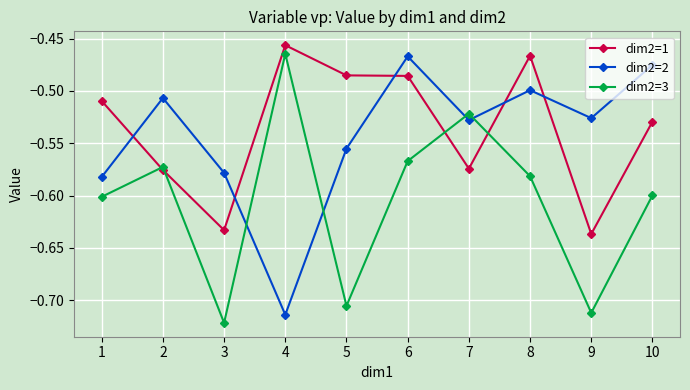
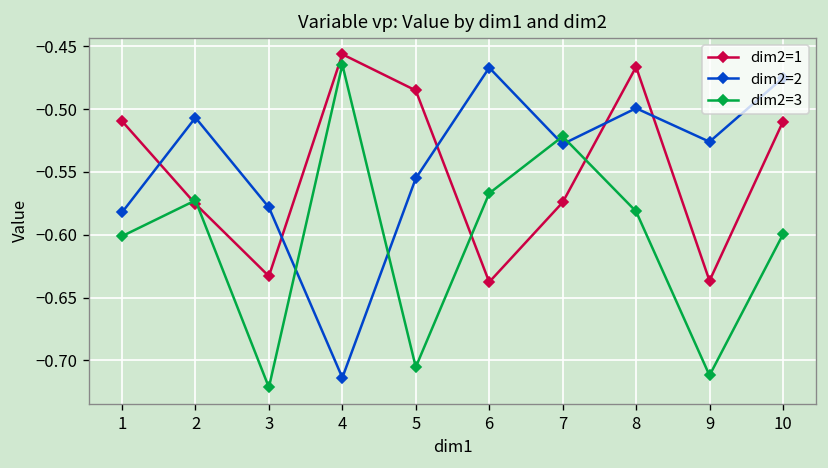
  {
    "dim2=1": {
      "1": -0.510,
      "2": -0.575,
      "3": -0.633,
      "4": -0.456,
      "5": -0.485,
-     "6": -0.486,
+     "6": -0.638,
      "7": -0.574,
      "8": -0.466,
      "9": -0.637,
-     "10": -0.529
+     "10": -0.510
    },
    "dim2=2": {
      "1": -0.582,
      "2": -0.507,
      "3": -0.578,
      "4": -0.714,
      "5": -0.555,
      "6": -0.467,
      "7": -0.528,
      "8": -0.499,
      "9": -0.526
    },
    "dim2=3": {
      "1": -0.601,
      "2": -0.573,
      "3": -0.722,
      "4": -0.465,
      "5": -0.705,
      "6": -0.567,
      "7": -0.522,
      "8": -0.581,
      "9": -0.712,
      "10": -0.600
    }
  }
